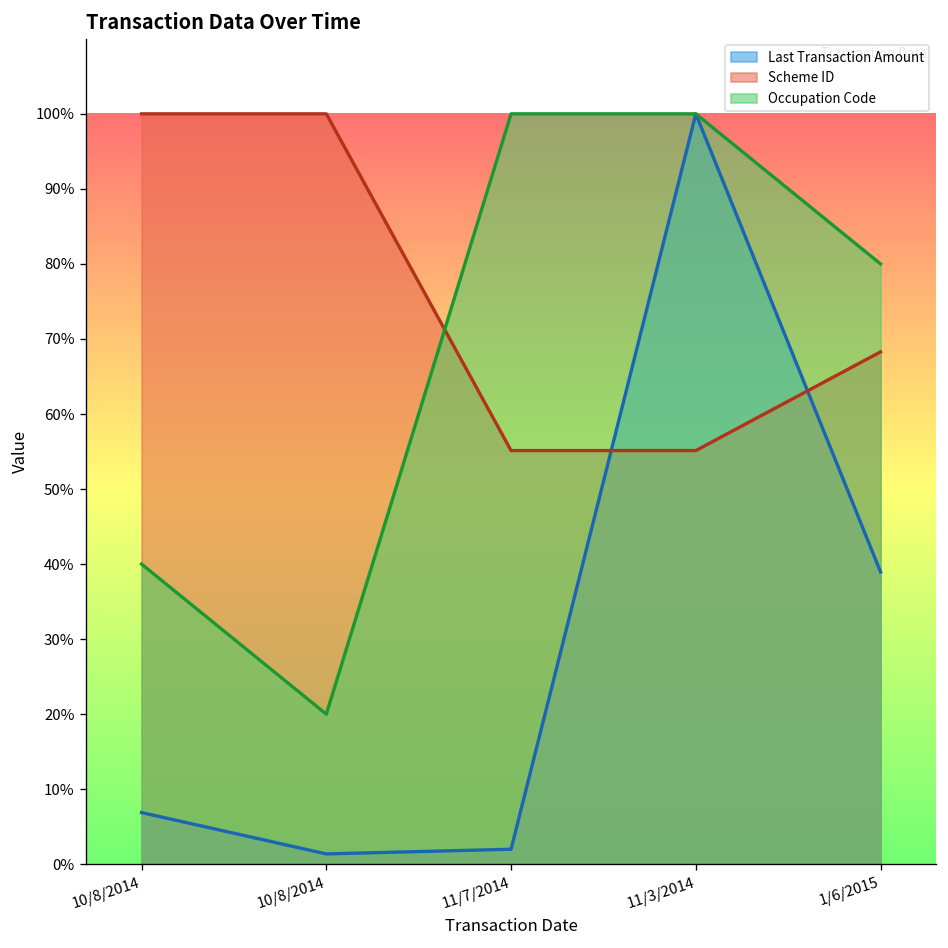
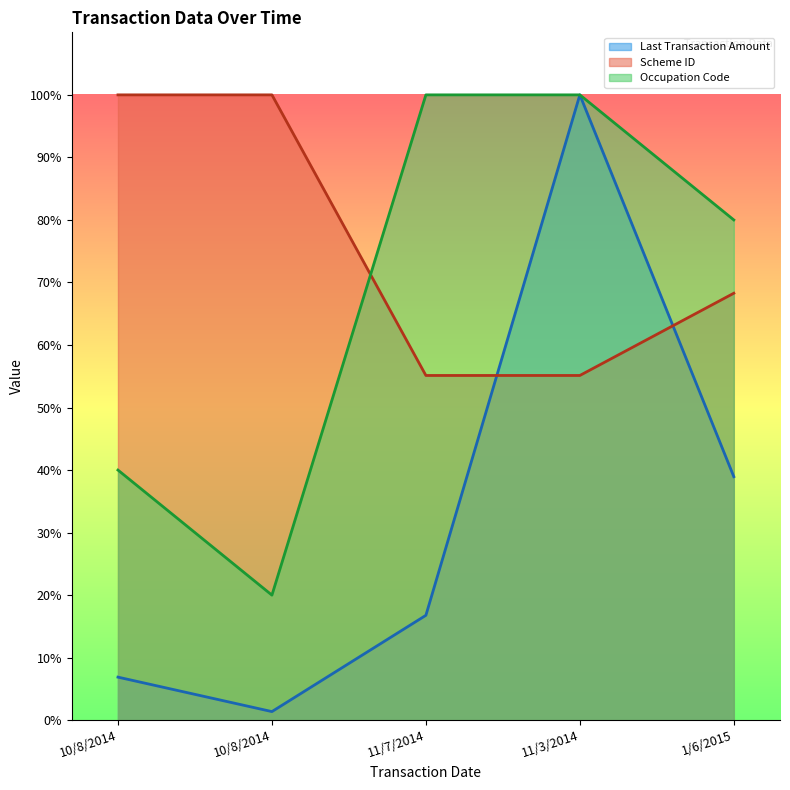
  {
    "Last Transaction Amount": {
-     "11/7/2014": "2%",
+     "11/7/2014": "17%",
      "1/6/2015": "39%"
    },
    "Scheme ID": {
      "11/7/2014": "55%",
      "11/3/2014": "55%",
      "1/6/2015": "68%"
    },
    "Occupation Code": {
      "11/7/2014": "100%",
      "1/6/2015": "80%"
    }
  }
